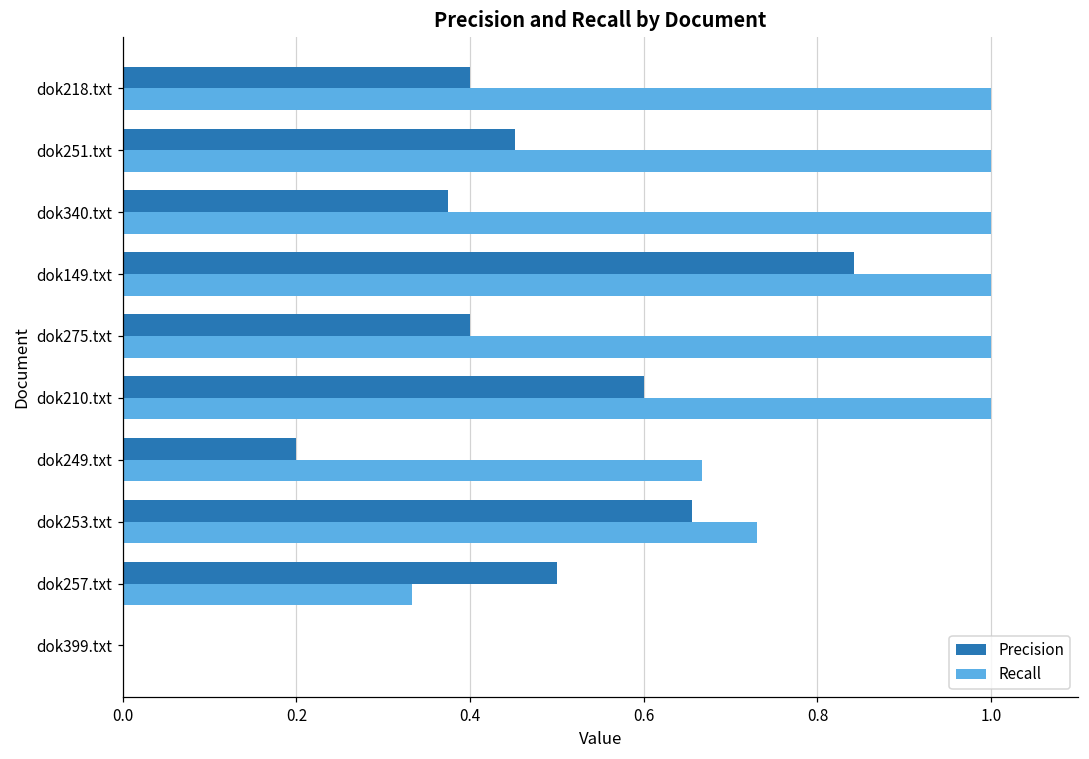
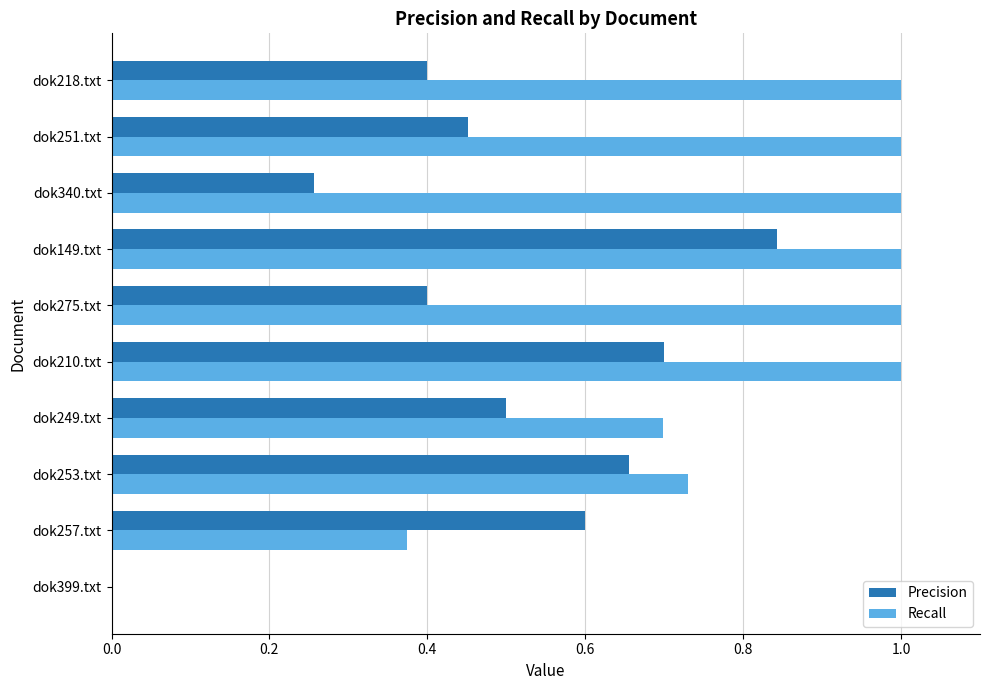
  {
    "Precision": {
      "dok218.txt": 0.40,
      "dok251.txt": 0.45,
-     "dok340.txt": 0.38,
+     "dok340.txt": 0.26,
      "dok149.txt": 0.84,
      "dok275.txt": 0.40,
-     "dok210.txt": 0.6,
-     "dok249.txt": 0.2,
+     "dok210.txt": 0.7,
+     "dok249.txt": 0.5,
      "dok253.txt": 0.66,
-     "dok257.txt": 0.5,
+     "dok257.txt": 0.6,
      "dok399.txt": 0.00
    },
    "Recall": {
      "dok218.txt": 1.00,
      "dok251.txt": 1.00,
      "dok340.txt": 1.00,
      "dok149.txt": 1.00,
      "dok275.txt": 1.00,
      "dok210.txt": 1.00,
-     "dok249.txt": 0.67,
+     "dok249.txt": 0.70,
      "dok253.txt": 0.73,
-     "dok257.txt": 0.33,
+     "dok257.txt": 0.37,
      "dok399.txt": 0.00
    }
  }
